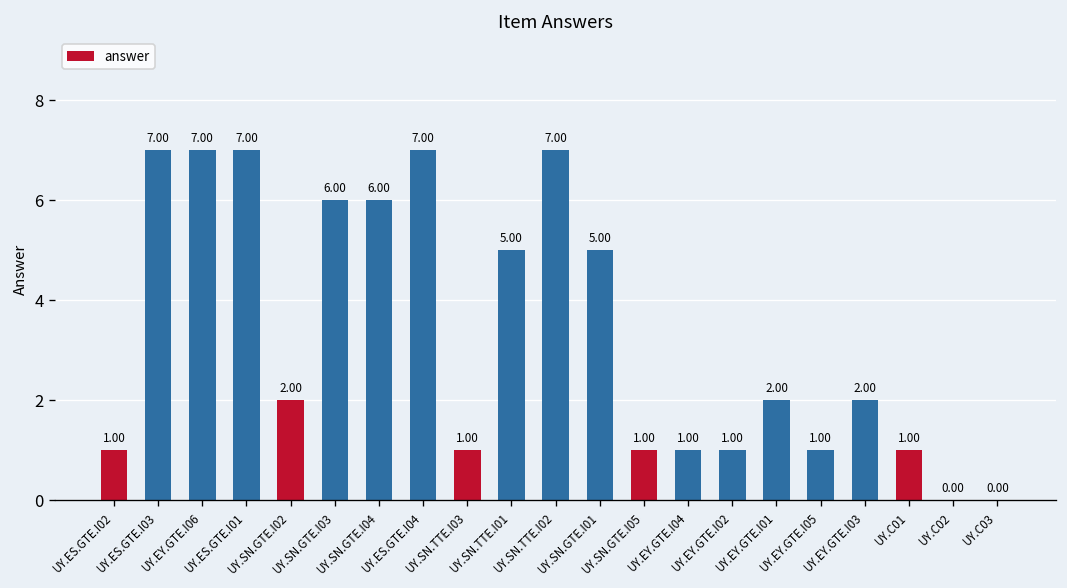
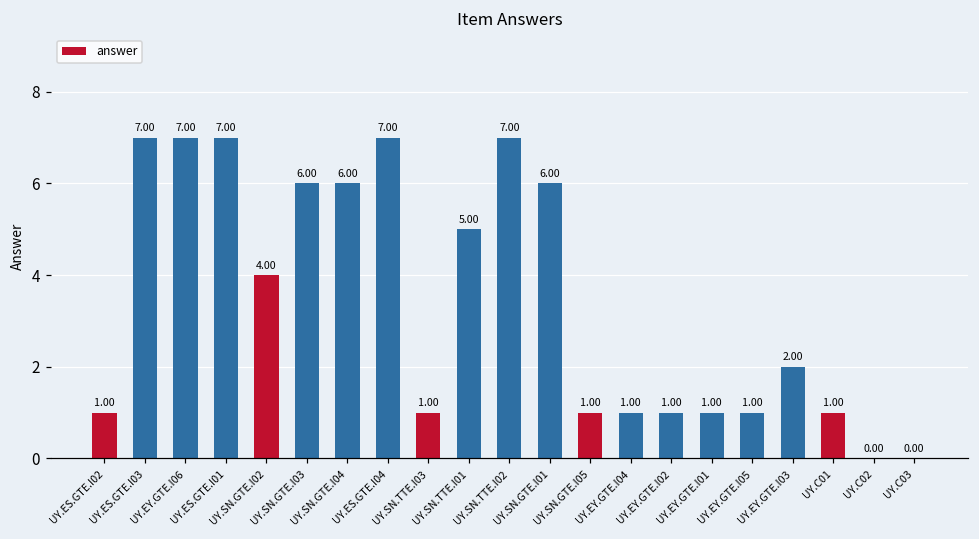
  {
    "UY.ES.GTE.I02": 1.00,
    "UY.ES.GTE.I03": 7.00,
    "UY.EY.GTE.I06": 7.00,
    "UY.ES.GTE.I01": 7.00,
-   "UY.SN.GTE.I02": 2.00,
+   "UY.SN.GTE.I02": 4.00,
    "UY.SN.GTE.I03": 6.00,
    "UY.SN.GTE.I04": 6.00,
    "UY.ES.GTE.I04": 7.00,
    "UY.SN.TTE.I03": 1.00,
    "UY.SN.TTE.I01": 5.00,
    "UY.SN.TTE.I02": 7.00,
-   "UY.SN.GTE.I01": 5.00,
+   "UY.SN.GTE.I01": 6.00,
    "UY.SN.GTE.I05": 1.00,
    "UY.EY.GTE.I04": 1.00,
    "UY.EY.GTE.I02": 1.00,
-   "UY.EY.GTE.I01": 2.00,
+   "UY.EY.GTE.I01": 1.00,
    "UY.EY.GTE.I05": 1.00,
    "UY.EY.GTE.I03": 2.00,
    "UY.C01": 1.00,
    "UY.C02": 0.00,
    "UY.C03": 0.00
  }
